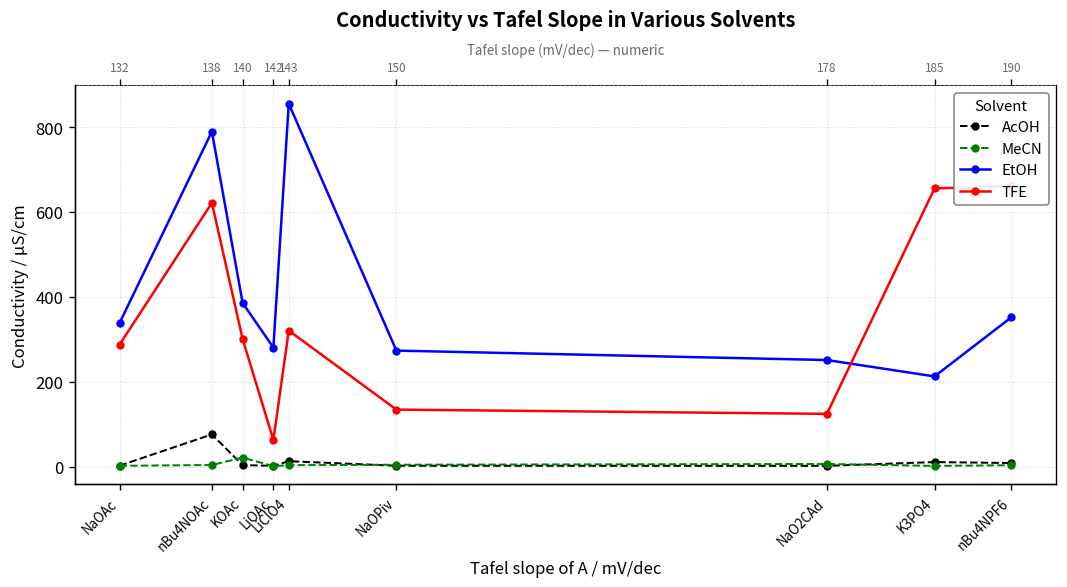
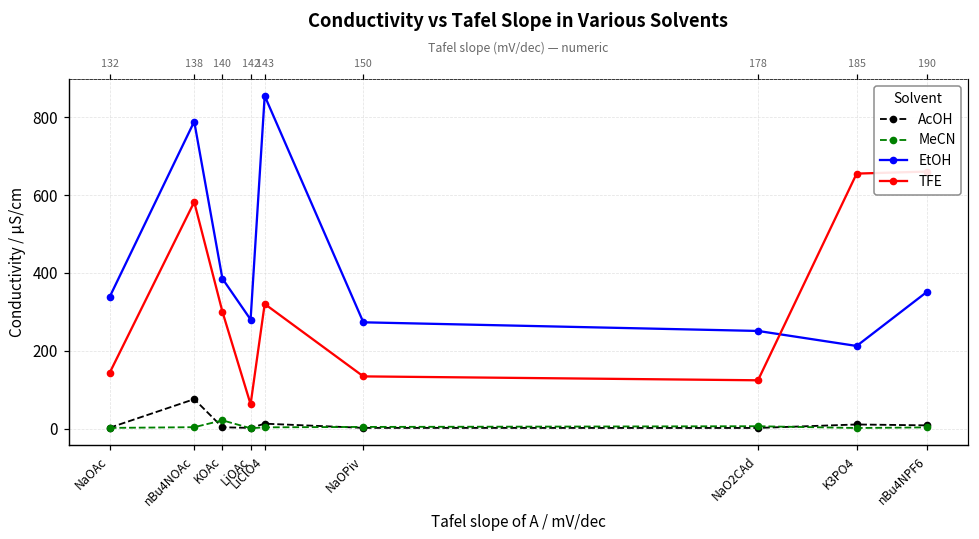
  {
    "AcOH": {
      "nBu4NOAc": 80,
      "KOAc": 0,
      "LiClO4": 10,
      "K3PO4": 10
    },
    "MeCN": {
      "nBu4NOAc": 0,
      "KOAc": 20,
      "LiClO4": 0,
      "K3PO4": 0
    },
    "EtOH": {
      "NaOAc": 340,
      "nBu4NOAc": 790,
      "KOAc": 390,
      "LiOAc": 280,
      "LiClO4": 860,
      "NaOPiv": 270,
      "NaO2CAd": 250,
      "K3PO4": 210,
      "nBu4NPF6": 350
    },
    "TFE": {
-     "NaOAc": 290,
-     "nBu4NOAc": 620,
+     "NaOAc": 140,
+     "nBu4NOAc": 580,
      "KOAc": 300,
      "LiOAc": 60,
      "LiClO4": 320,
      "NaOPiv": 130,
      "NaO2CAd": 120,
      "K3PO4": 660
    }
  }
